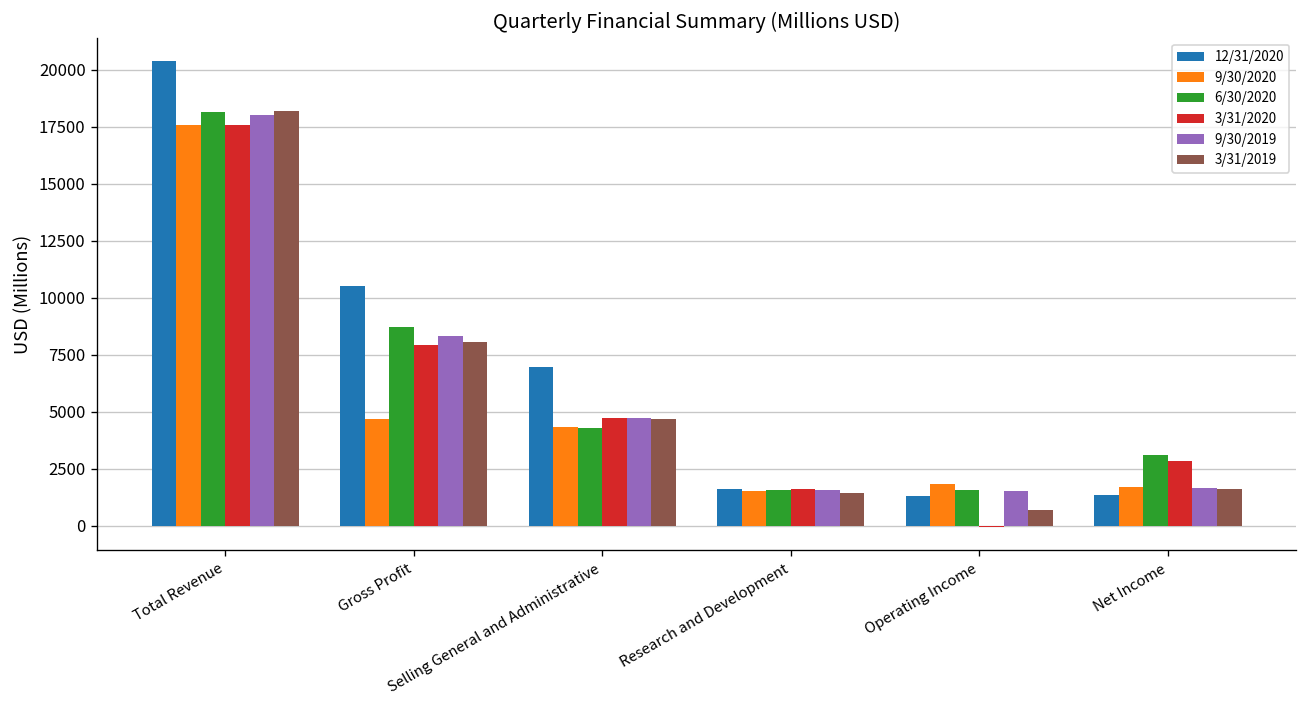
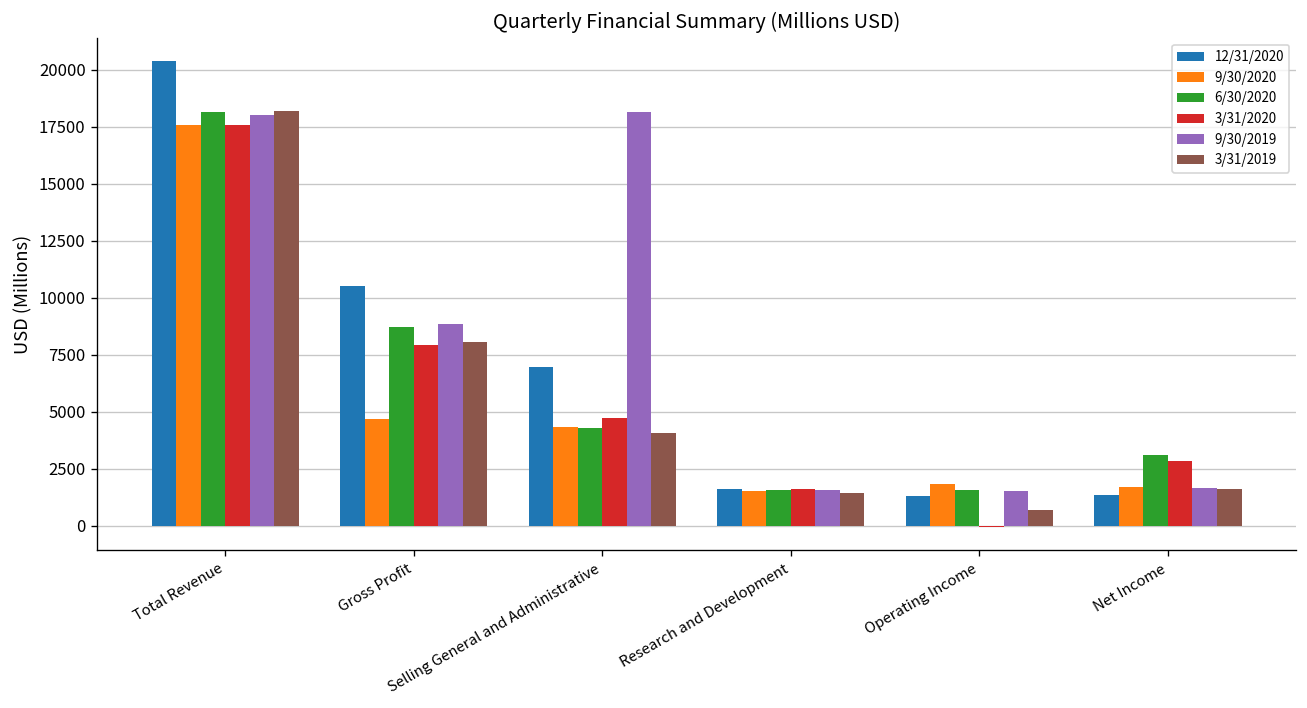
  {
    "12/31/2020": {
      "Total Revenue": 20400,
      "Gross Profit": 10500,
      "Selling General and Administrative": 6900,
      "Research and Development": 1600,
      "Operating Income": 1300,
      "Net Income": 1400
    },
    "9/30/2020": {
      "Total Revenue": 17600,
      "Gross Profit": 4700,
      "Selling General and Administrative": 4400,
      "Research and Development": 1500,
      "Operating Income": 1800,
      "Net Income": 1700
    },
    "6/30/2020": {
      "Total Revenue": 18100,
      "Gross Profit": 8700,
      "Selling General and Administrative": 4300,
      "Research and Development": 1600,
      "Operating Income": 1600,
      "Net Income": 3100
    },
    "3/31/2020": {
      "Total Revenue": 17600,
      "Gross Profit": 7900,
      "Selling General and Administrative": 4700,
      "Research and Development": 1600,
      "Net Income": 2900
    },
    "9/30/2019": {
      "Total Revenue": 18000,
-     "Gross Profit": 8300,
-     "Selling General and Administrative": 4700,
+     "Gross Profit": 8800,
+     "Selling General and Administrative": 18100,
      "Research and Development": 1600,
      "Operating Income": 1500,
      "Net Income": 1700
    },
    "3/31/2019": {
      "Total Revenue": 18200,
      "Gross Profit": 8000,
-     "Selling General and Administrative": 4700,
+     "Selling General and Administrative": 4100,
      "Research and Development": 1400,
      "Operating Income": 700,
      "Net Income": 1600
    }
  }
